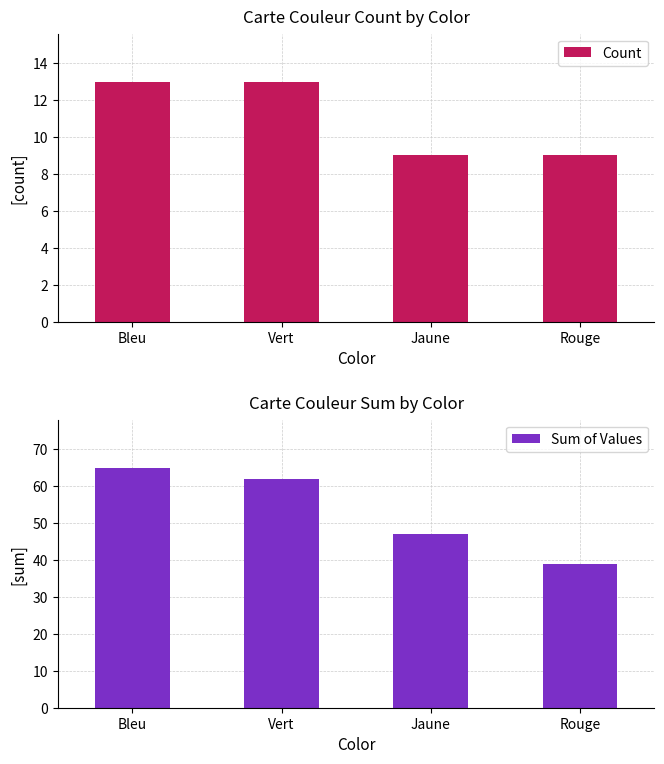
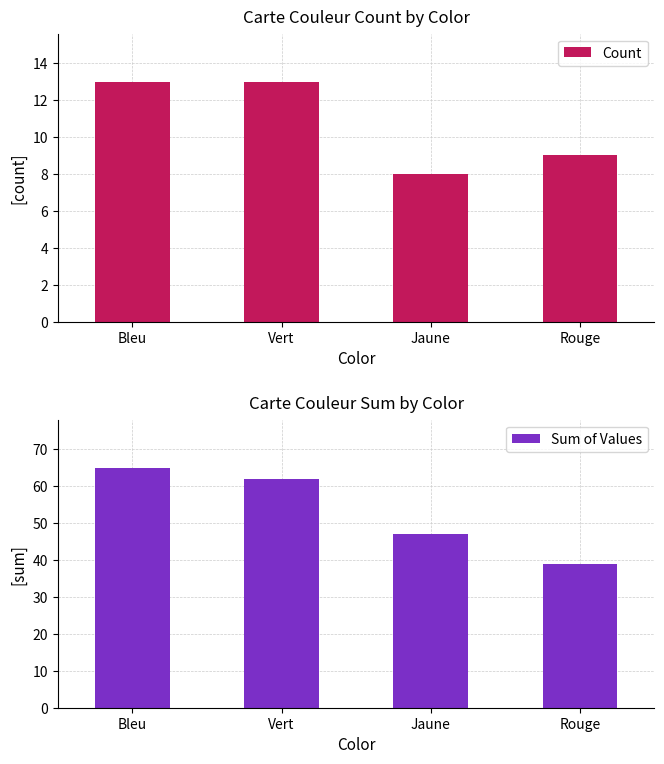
  {
    "Carte Couleur Count by Color": {
      "Bleu": 13,
      "Vert": 13,
-     "Jaune": 9,
+     "Jaune": 8,
      "Rouge": 9
    },
    "Carte Couleur Sum by Color": {
      "Bleu": 65,
      "Vert": 62,
      "Jaune": 47,
      "Rouge": 39
    }
  }
